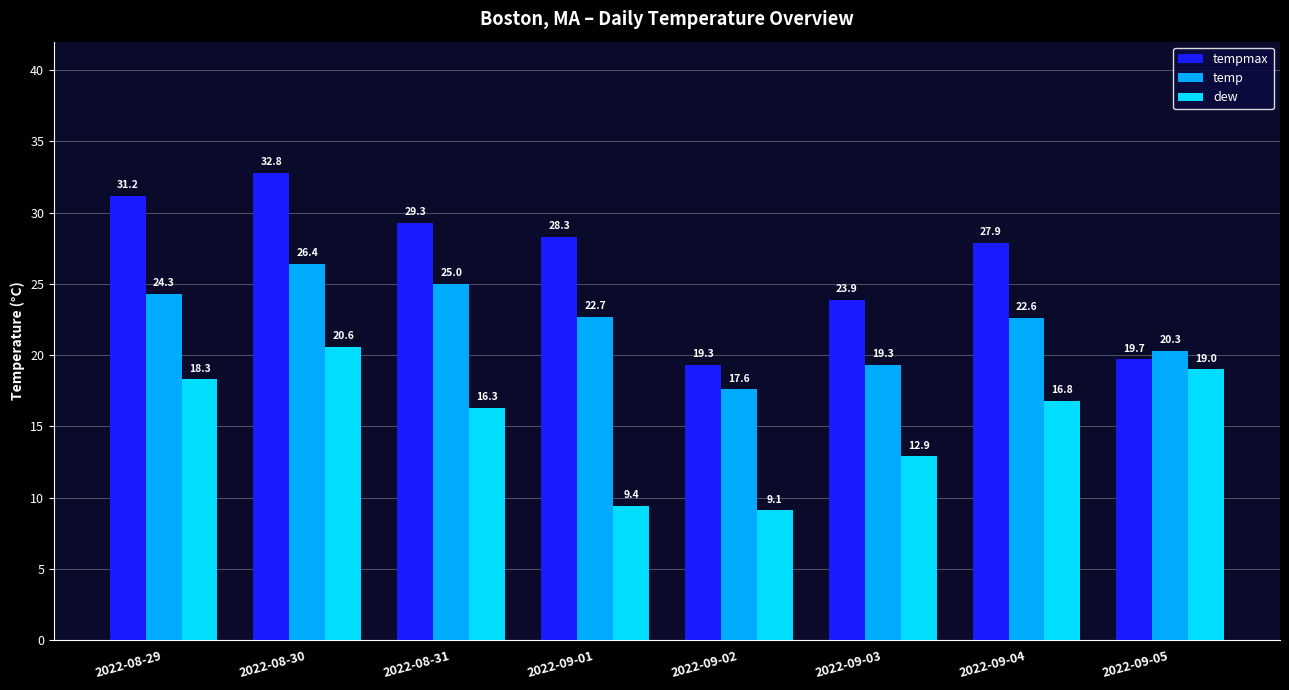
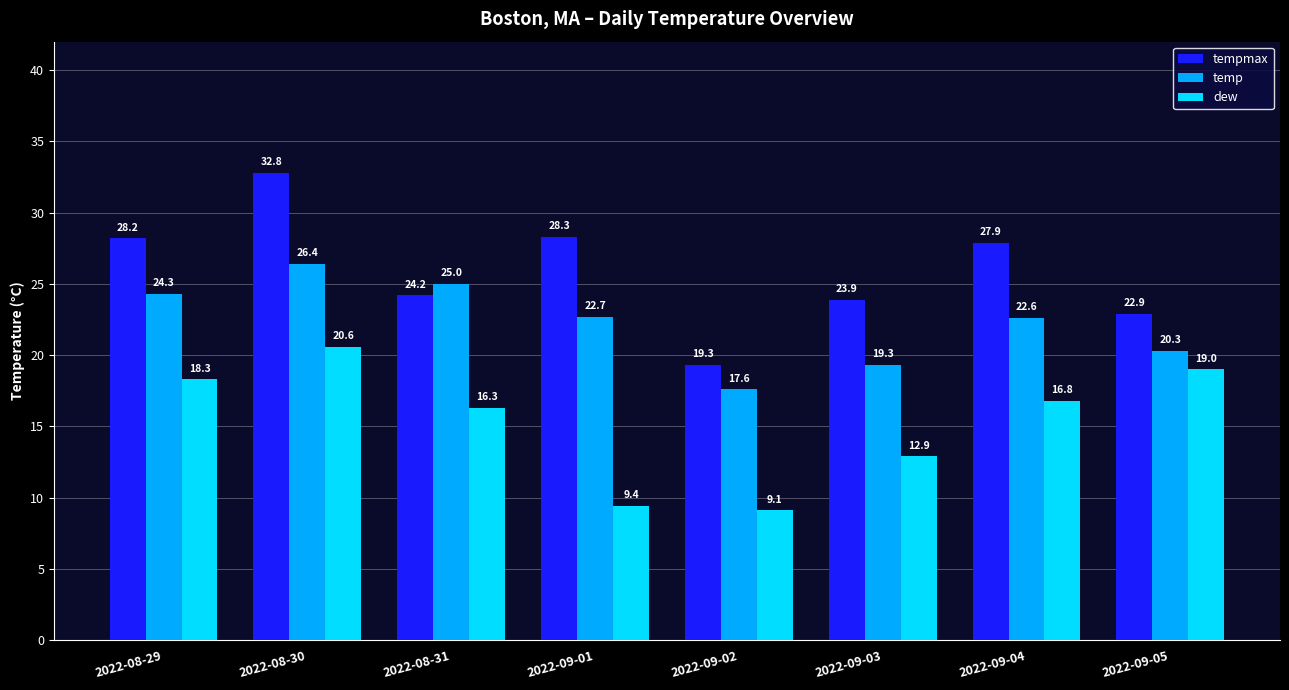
  {
    "tempmax": {
-     "2022-08-29": 31.2,
+     "2022-08-29": 28.2,
      "2022-08-30": 32.8,
-     "2022-08-31": 29.3,
+     "2022-08-31": 24.2,
      "2022-09-01": 28.3,
      "2022-09-02": 19.3,
      "2022-09-03": 23.9,
      "2022-09-04": 27.9,
-     "2022-09-05": 19.7
+     "2022-09-05": 22.9
    }
  }
